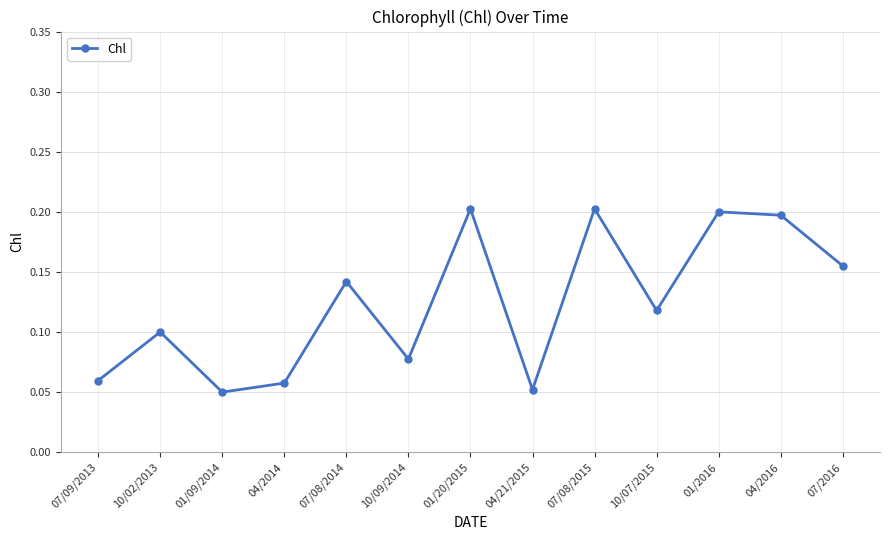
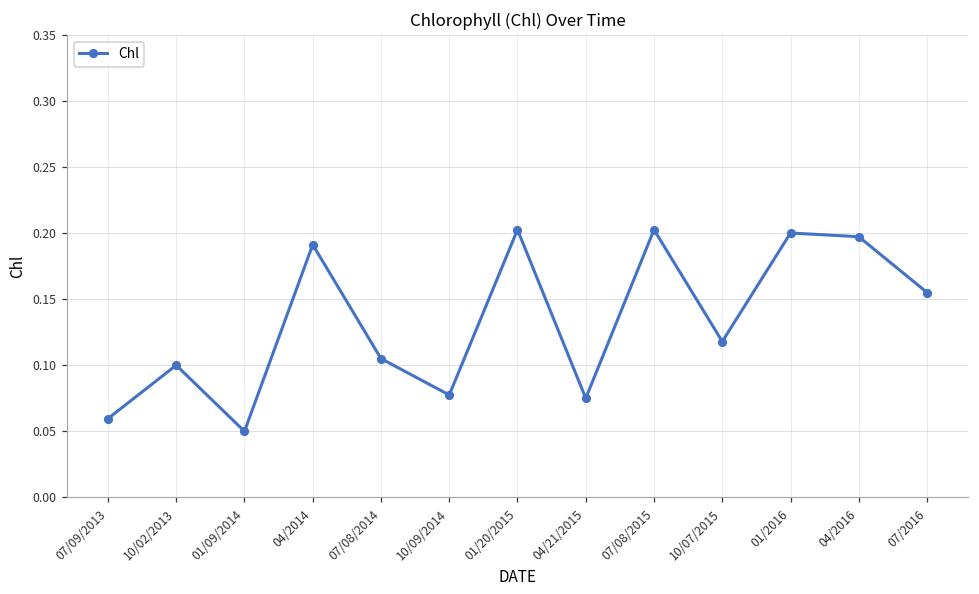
  {
    "07/09/2013": 0.060,
    "10/02/2013": 0.100,
    "01/09/2014": 0.050,
-   "04/2014": 0.058,
-   "07/08/2014": 0.142,
+   "04/2014": 0.191,
+   "07/08/2014": 0.105,
    "10/09/2014": 0.078,
    "01/20/2015": 0.203,
-   "04/21/2015": 0.052,
+   "04/21/2015": 0.075,
    "07/08/2015": 0.203,
    "10/07/2015": 0.118,
    "01/2016": 0.200,
    "04/2016": 0.197,
    "07/2016": 0.155
  }
